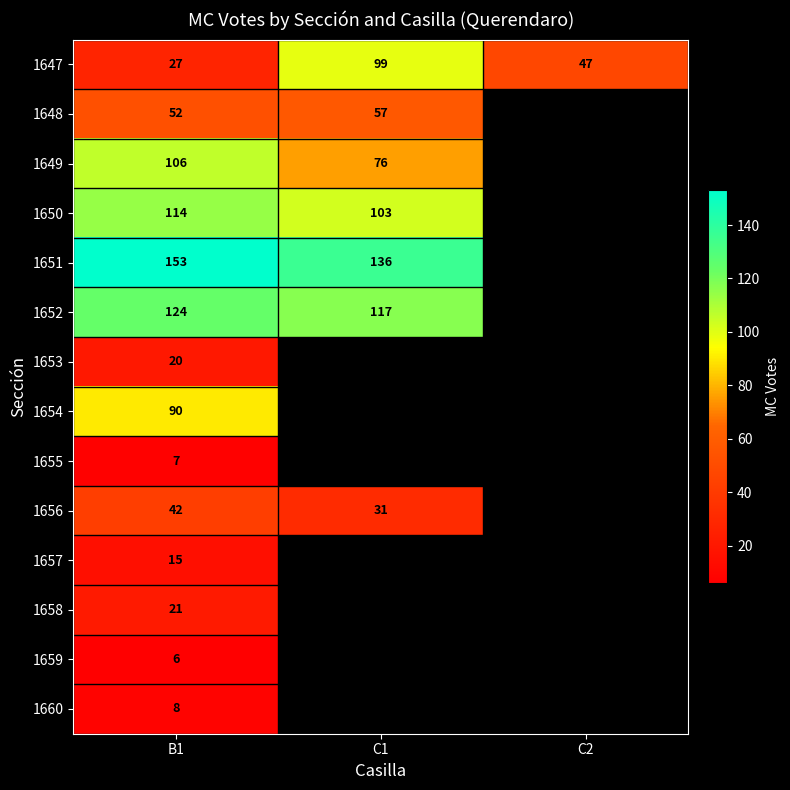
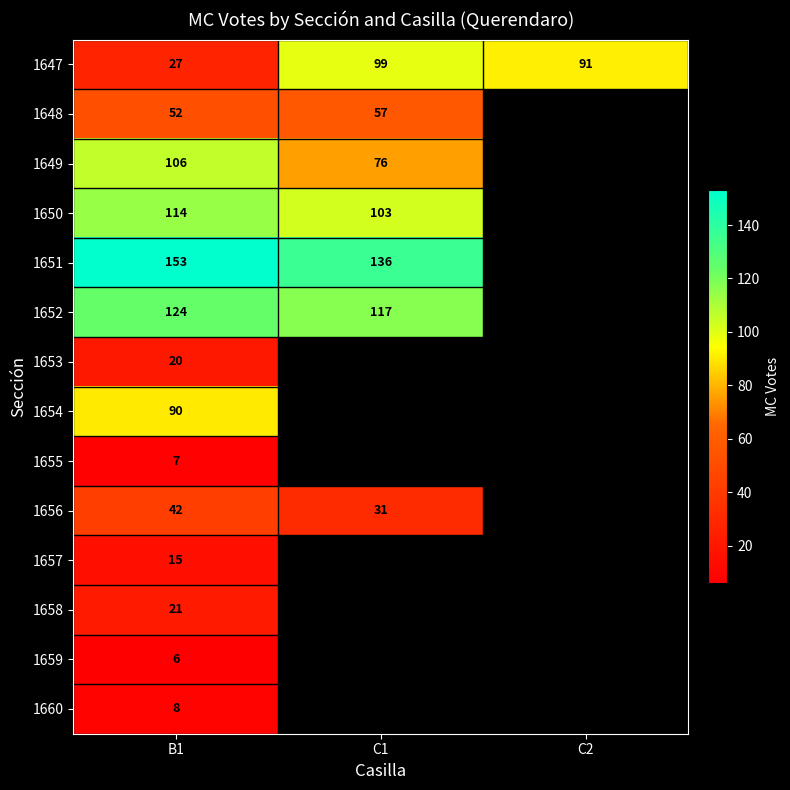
  {
    "1647": {
      "B1": 27,
      "C1": 99,
-     "C2": 47
+     "C2": 91
    },
    "1648": {
      "B1": 52,
      "C1": 57
    },
    "1649": {
      "B1": 106,
      "C1": 76
    },
    "1650": {
      "B1": 114,
      "C1": 103
    },
    "1651": {
      "B1": 153,
      "C1": 136
    },
    "1652": {
      "B1": 124,
      "C1": 117
    },
    "1653": {
      "B1": 20
    },
    "1654": {
      "B1": 90
    },
    "1655": {
      "B1": 7
    },
    "1656": {
      "B1": 42,
      "C1": 31
    },
    "1657": {
      "B1": 15
    },
    "1658": {
      "B1": 21
    },
    "1659": {
      "B1": 6
    },
    "1660": {
      "B1": 8
    }
  }
